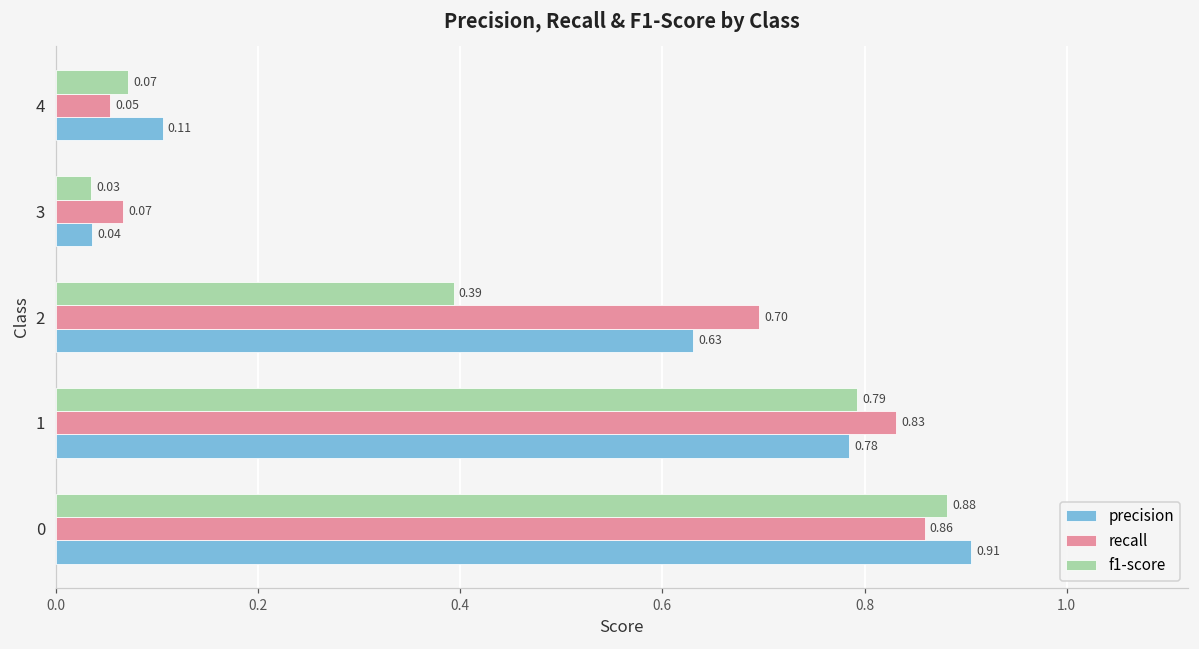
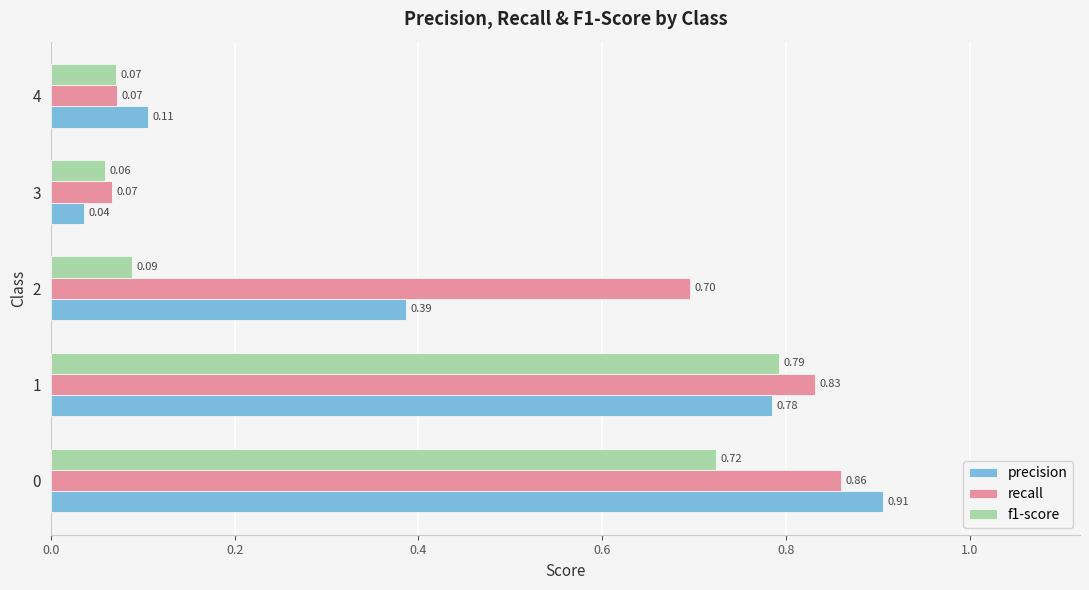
  {
    "precision": {
      "4": 0.11,
      "3": 0.04,
-     "2": 0.63,
+     "2": 0.39,
      "1": 0.78,
      "0": 0.91
    },
    "recall": {
-     "4": 0.05,
+     "4": 0.07,
      "3": 0.07,
      "2": 0.70,
      "1": 0.83,
      "0": 0.86
    },
    "f1-score": {
      "4": 0.07,
-     "3": 0.03,
-     "2": 0.39,
+     "3": 0.06,
+     "2": 0.09,
      "1": 0.79,
-     "0": 0.88
+     "0": 0.72
    }
  }
